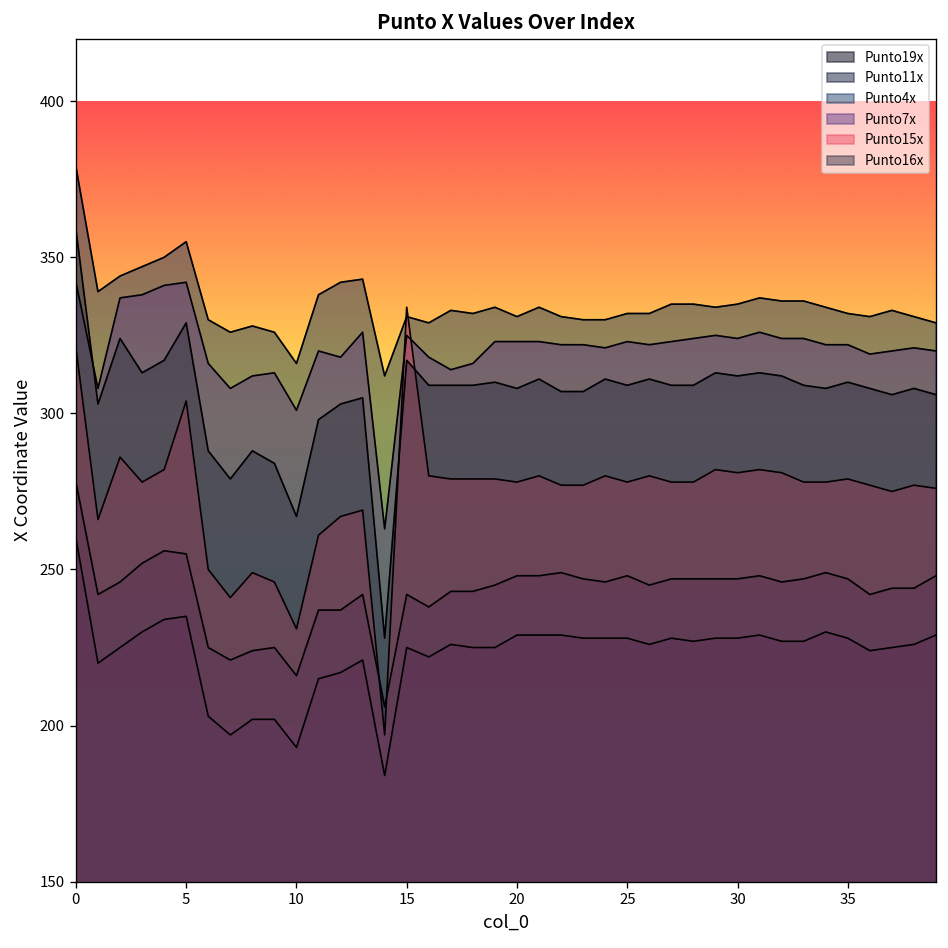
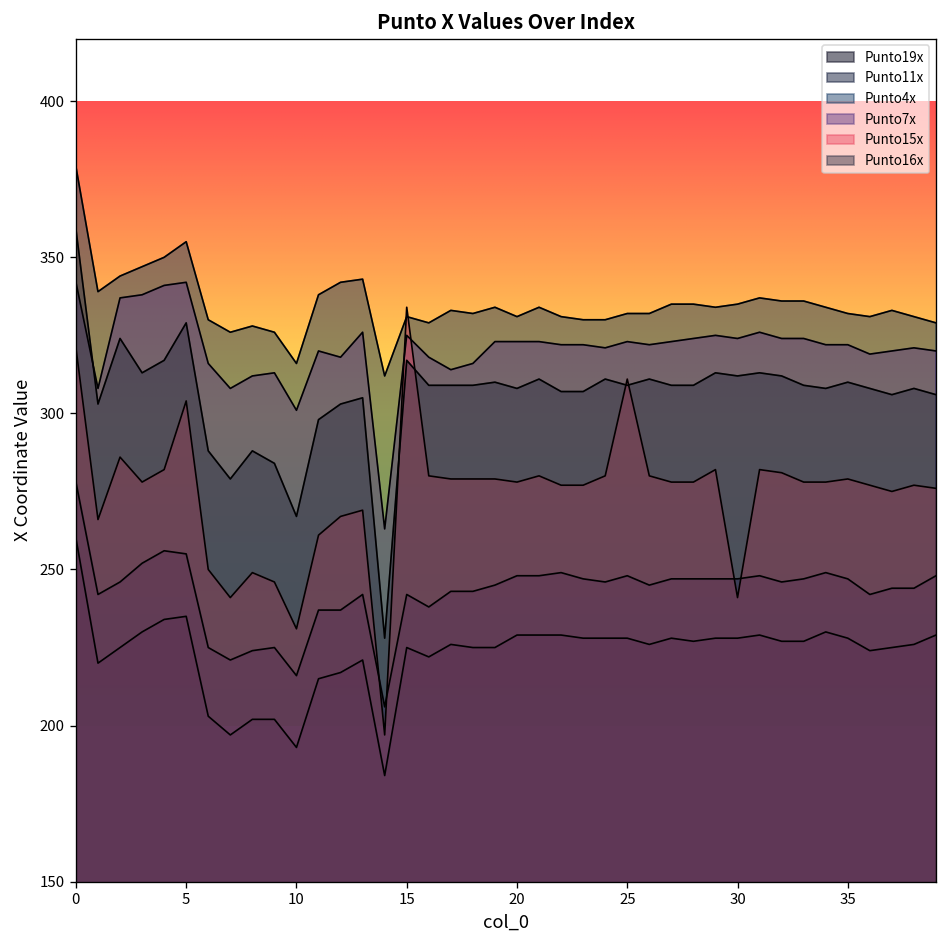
  {
    "Punto15x": {
      "0": 321,
      "5": 304,
      "10": 231,
      "15": 334,
      "20": 278,
-     "25": 278,
-     "30": 281,
+     "25": 311,
+     "30": 241,
      "35": 279
    }
  }
